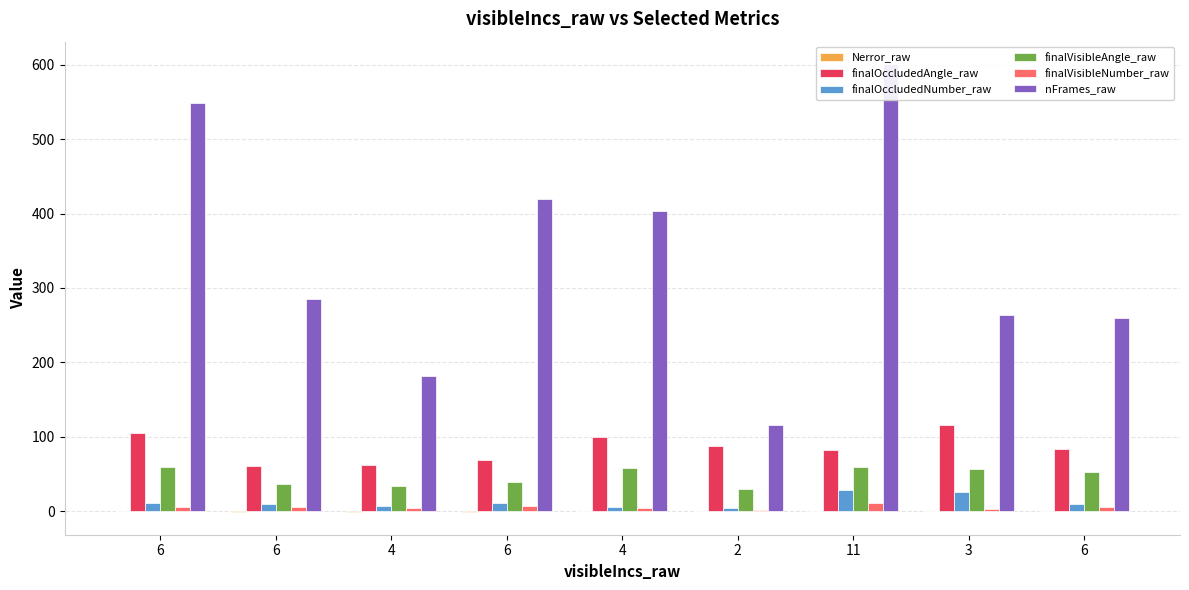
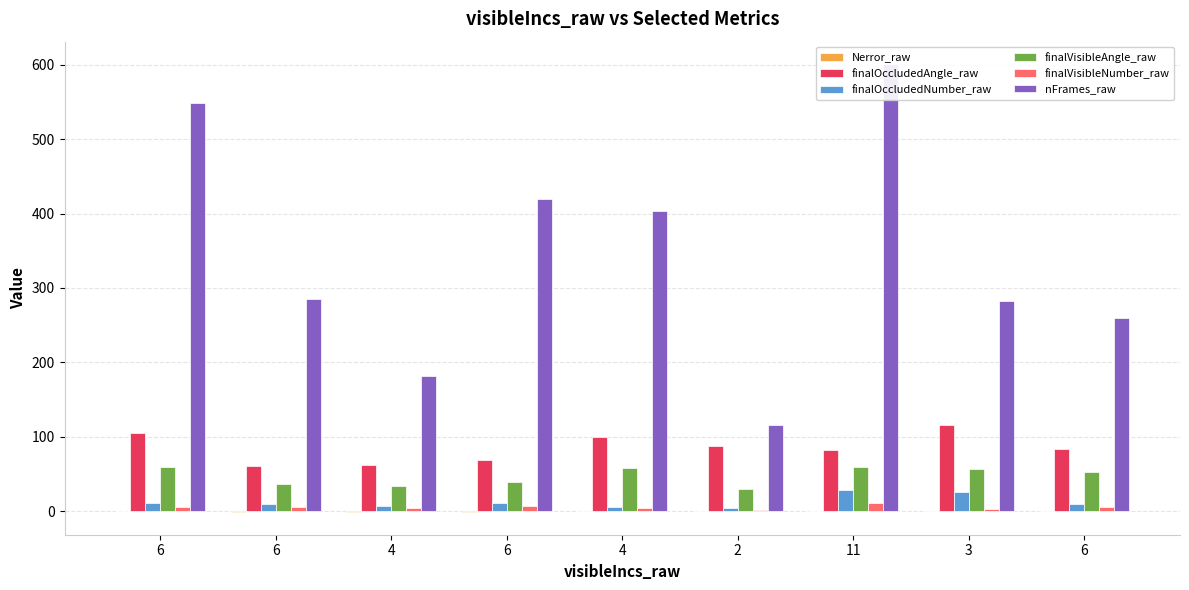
  {
    "finalOccludedNumber_raw": {
      "2": 0,
      "11": 30,
      "3": 30
    },
    "finalVisibleAngle_raw": {
      "2": 30,
      "11": 60,
      "3": 60
    },
    "nFrames_raw": {
      "2": 120,
-     "3": 260
+     "3": 280
    }
  }
